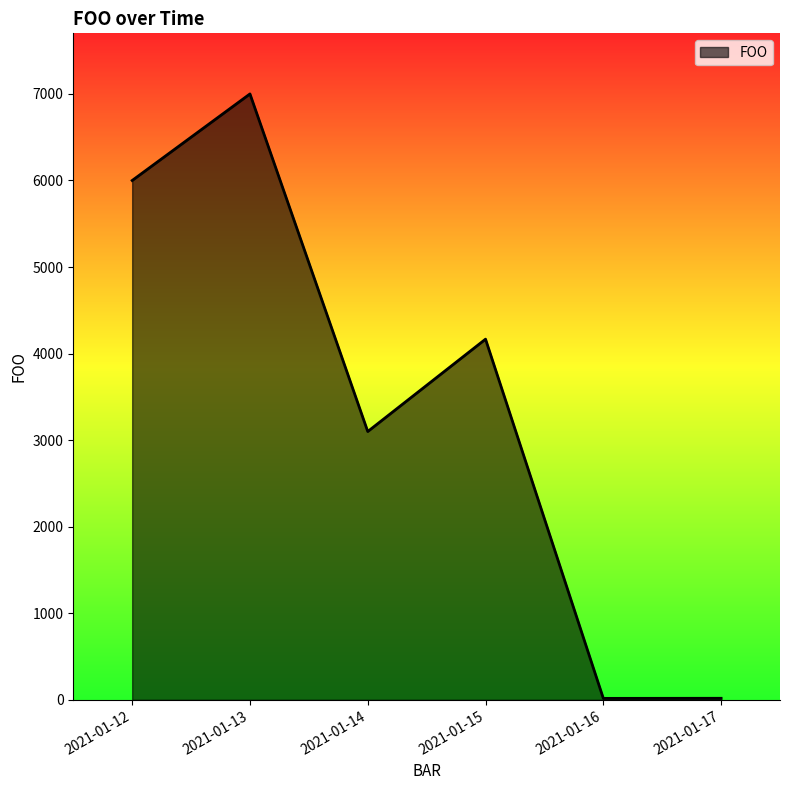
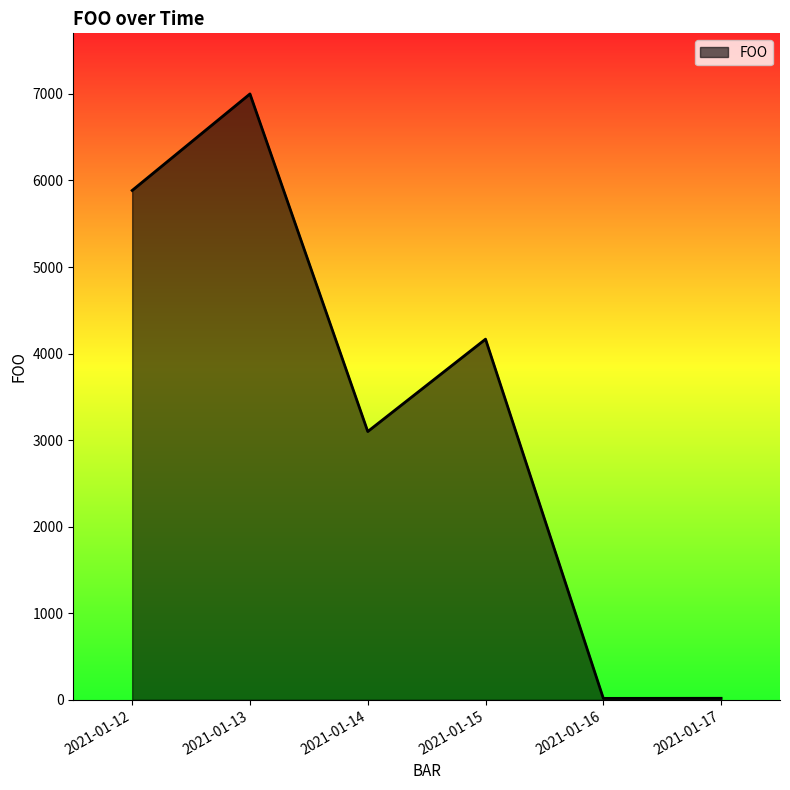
  {
-   "2021-01-12": 6000,
+   "2021-01-12": 5900,
    "2021-01-13": 7000,
    "2021-01-14": 3100,
    "2021-01-15": 4200,
    "2021-01-16": 0,
    "2021-01-17": 0
  }
